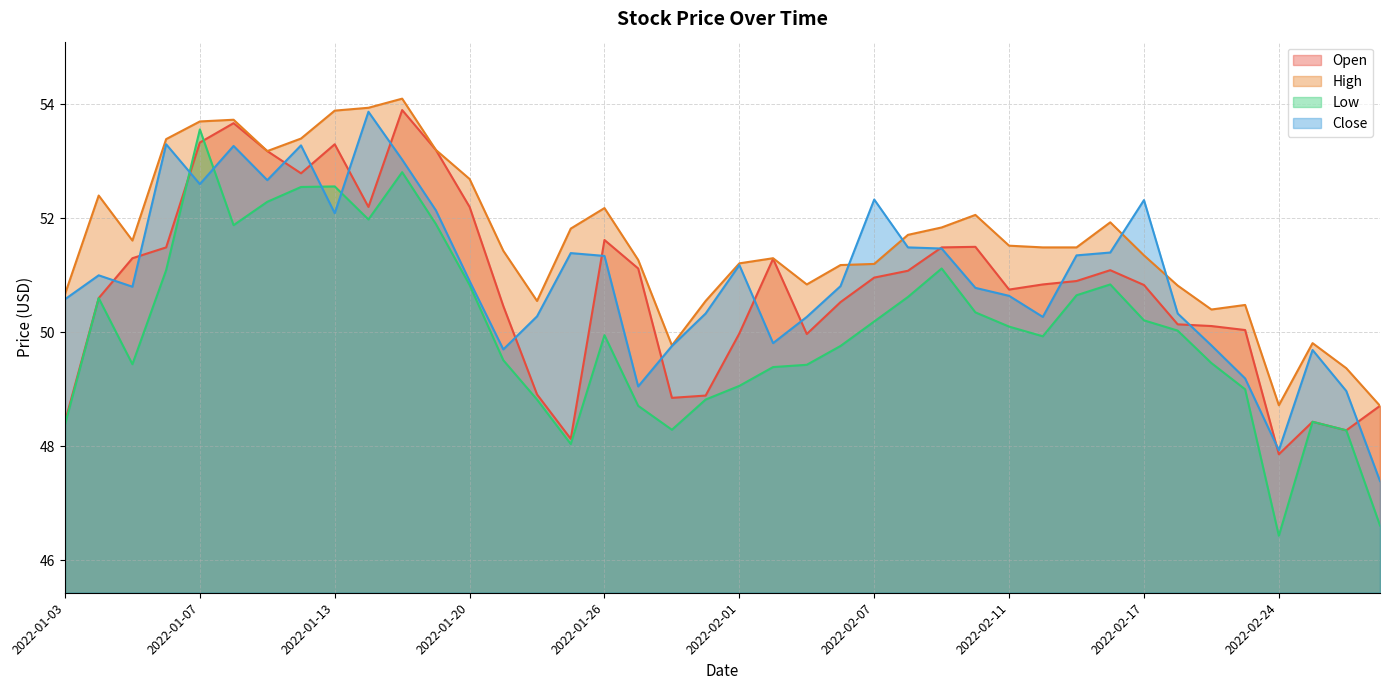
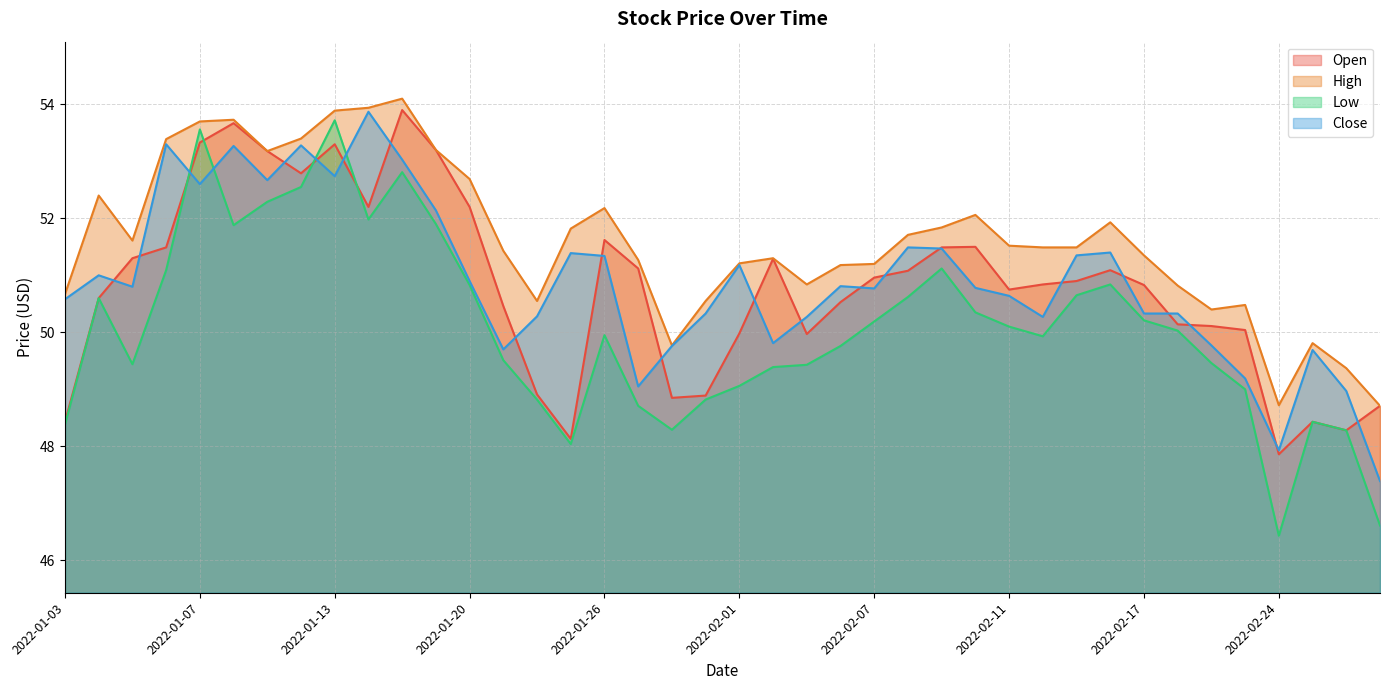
  {
    "Low": {
      "2022-01-03": 48.4,
      "2022-01-07": 53.6,
-     "2022-01-13": 52.6,
+     "2022-01-13": 53.7,
      "2022-01-20": 50.8,
      "2022-01-26": 50.0,
      "2022-02-01": 49.1,
      "2022-02-07": 50.2,
      "2022-02-11": 50.1,
      "2022-02-17": 50.2,
      "2022-02-24": 46.4
    },
    "Close": {
      "2022-01-03": 50.6,
      "2022-01-07": 52.6,
-     "2022-01-13": 52.1,
+     "2022-01-13": 52.7,
      "2022-01-20": 50.9,
      "2022-01-26": 51.3,
-     "2022-02-07": 52.3,
+     "2022-02-07": 50.8,
      "2022-02-11": 50.6,
-     "2022-02-17": 52.3,
+     "2022-02-17": 50.3,
      "2022-02-24": 47.9
    }
  }
